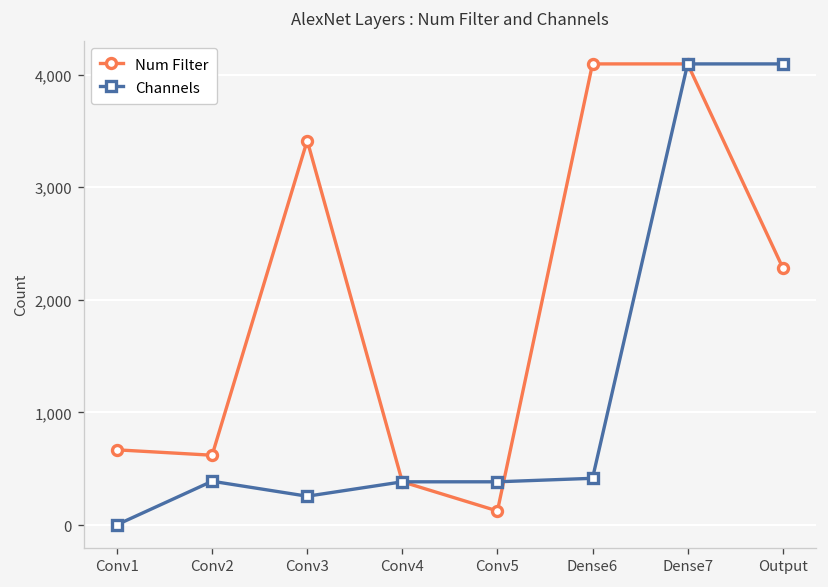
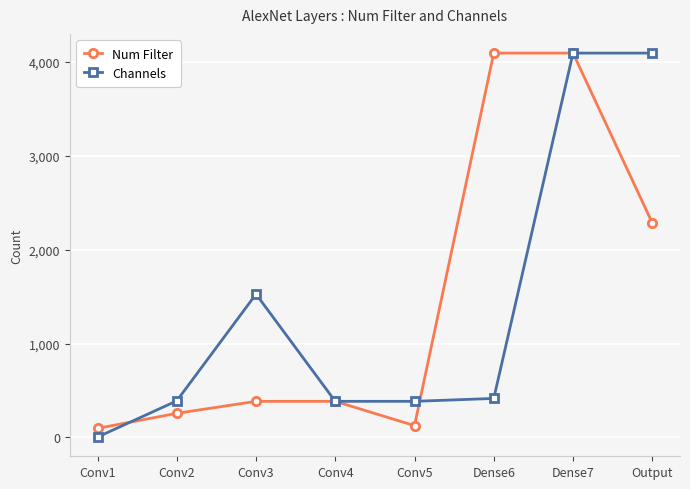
  {
    "Num Filter": {
-     "Conv1": "700",
-     "Conv2": "600",
-     "Conv3": "3,400",
+     "Conv1": "100",
+     "Conv2": "300",
+     "Conv3": "400",
      "Conv5": "100",
      "Dense6": "4,100",
      "Output": "2,300"
    },
    "Channels": {
      "Conv1": "0",
      "Conv2": "400",
-     "Conv3": "300",
+     "Conv3": "1,500",
      "Conv5": "400",
      "Dense6": "400",
      "Output": "4,100"
    }
  }
